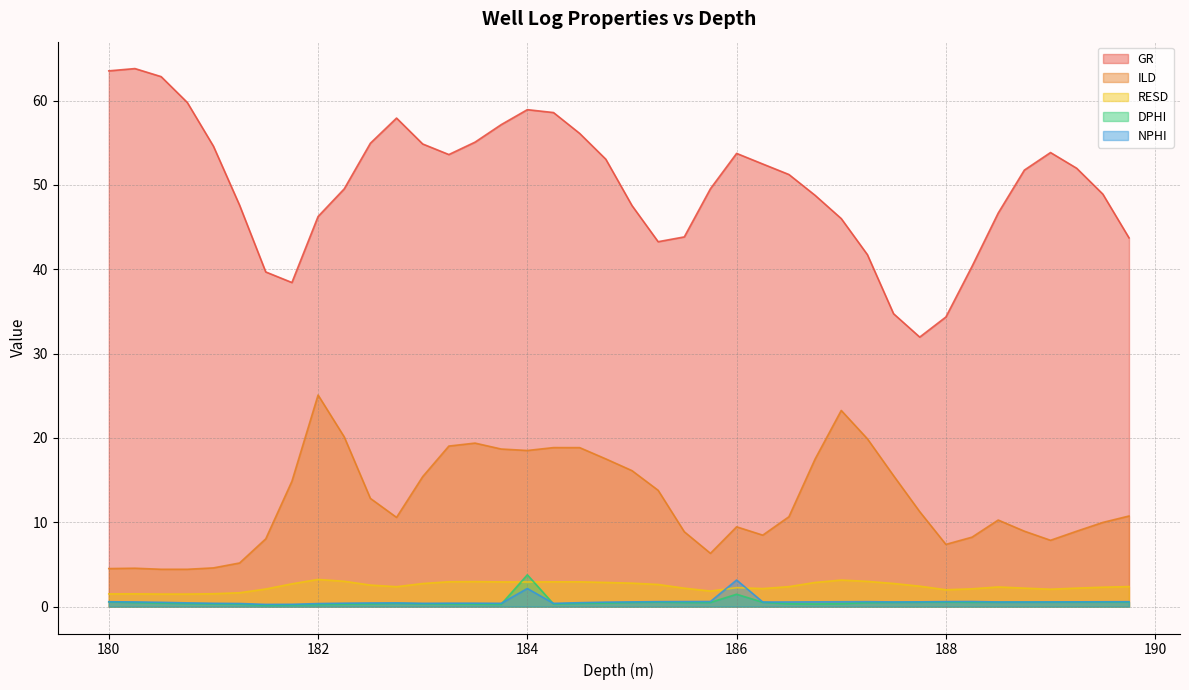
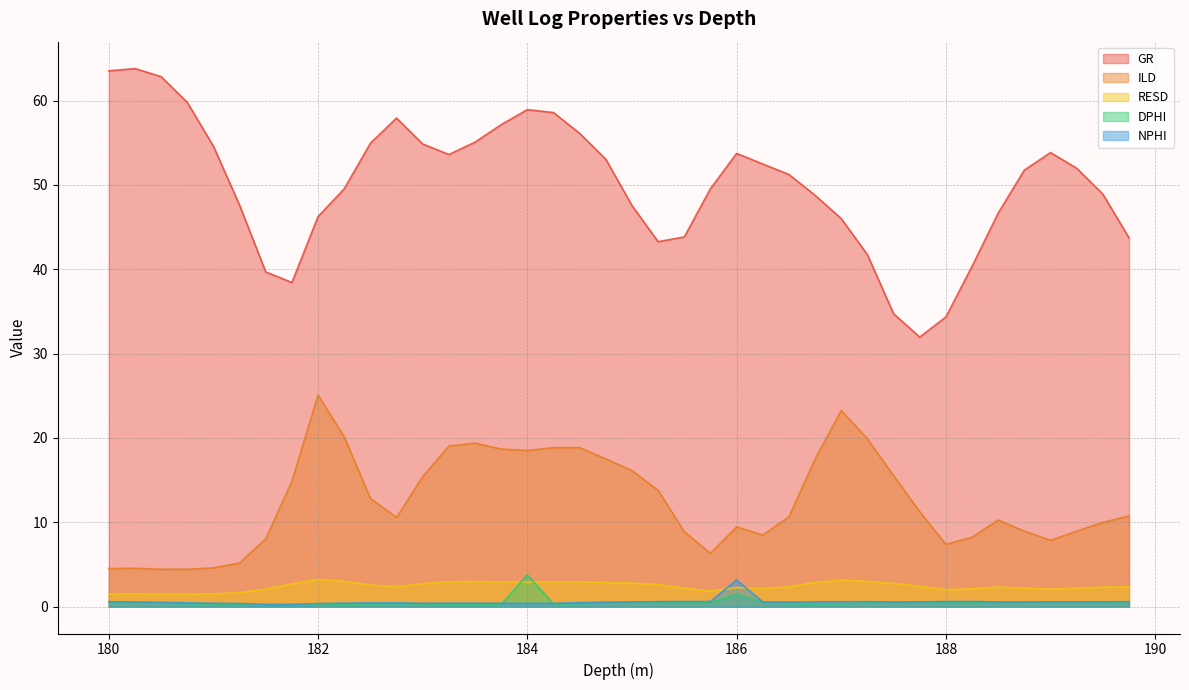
  {
    "DPHI": {
      "184": 4,
      "186": 1
    },
    "NPHI": {
-     "184": 2,
+     "184": 0,
      "186": 3
    }
  }
